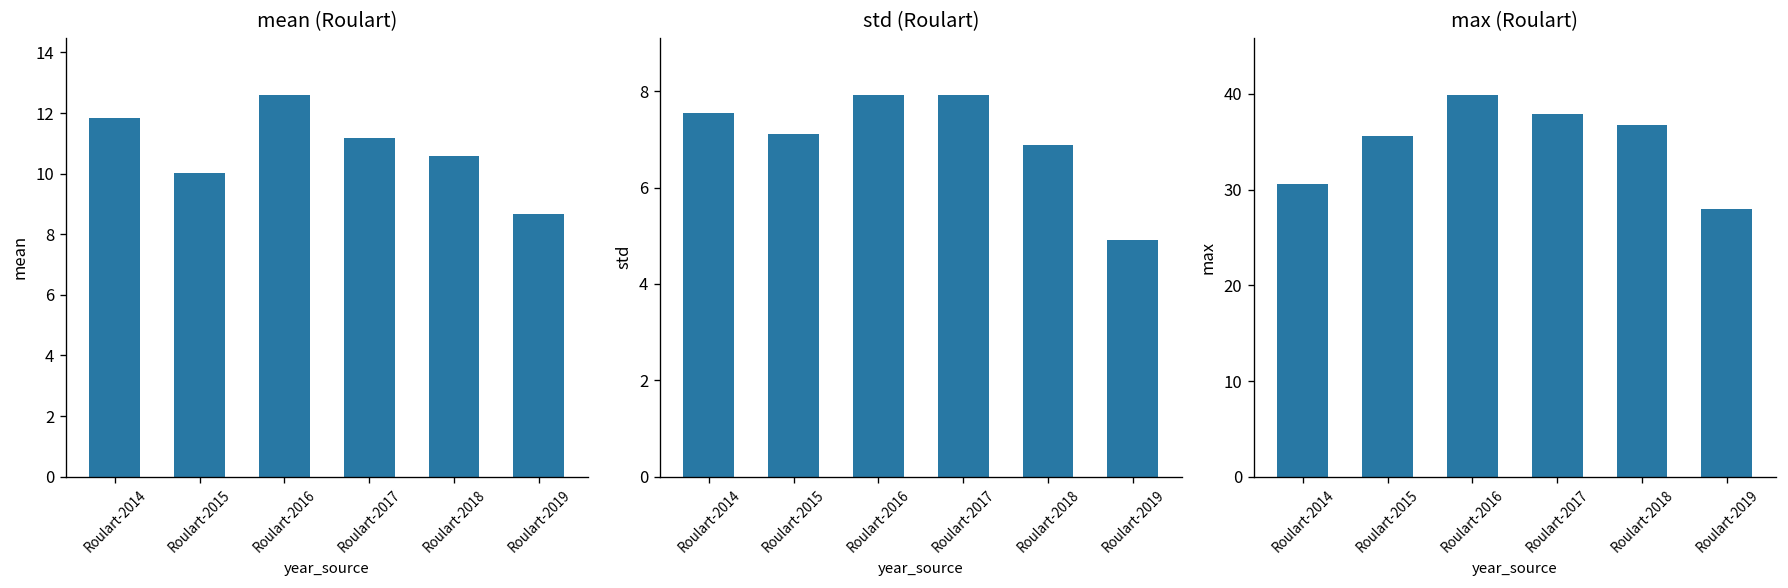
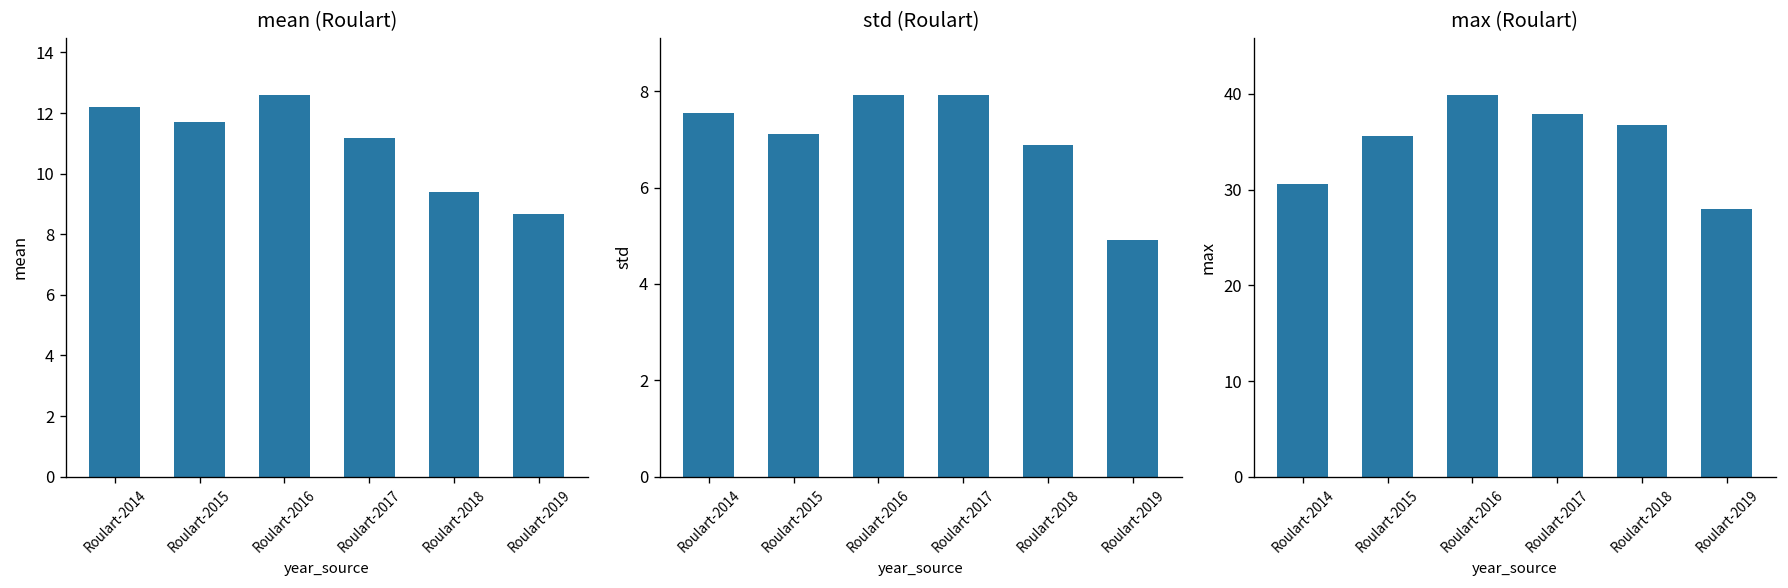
  {
    "mean (Roulart)": {
-     "Roulart-2014": 11.8,
-     "Roulart-2015": 10.0,
+     "Roulart-2014": 12.2,
+     "Roulart-2015": 11.7,
      "Roulart-2016": 12.6,
      "Roulart-2017": 11.2,
-     "Roulart-2018": 10.6,
+     "Roulart-2018": 9.4,
      "Roulart-2019": 8.7
    },
    "std (Roulart)": {
      "Roulart-2014": 7.6,
      "Roulart-2015": 7.1,
      "Roulart-2016": 7.9,
      "Roulart-2017": 7.9,
      "Roulart-2018": 6.9,
      "Roulart-2019": 4.9
    },
    "max (Roulart)": {
      "Roulart-2014": 31,
      "Roulart-2015": 36,
      "Roulart-2016": 40,
      "Roulart-2017": 38,
      "Roulart-2018": 37,
      "Roulart-2019": 28
    }
  }
